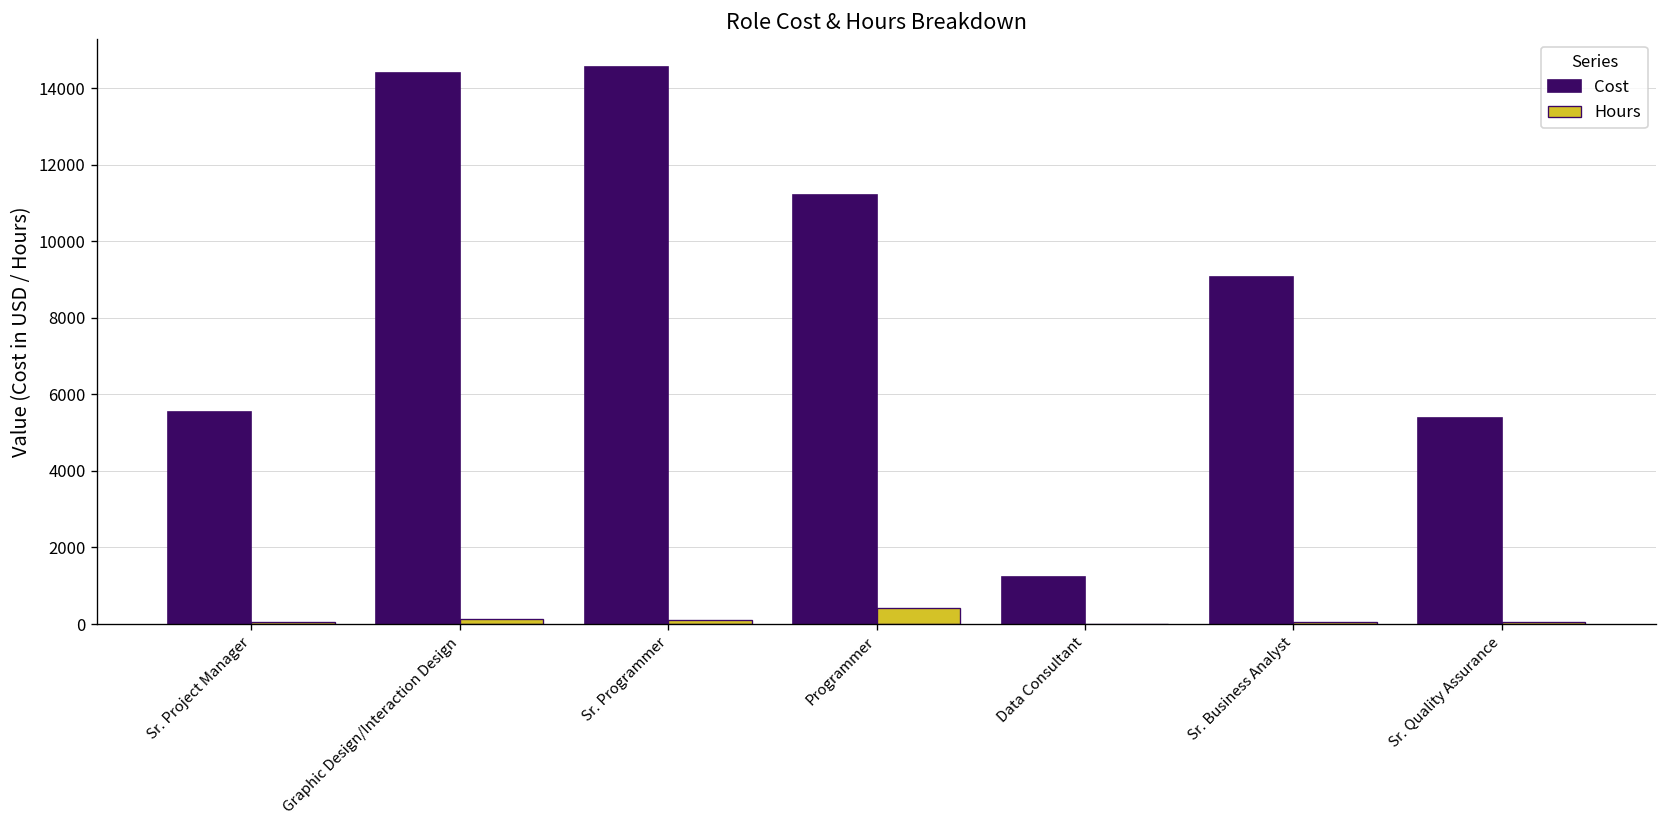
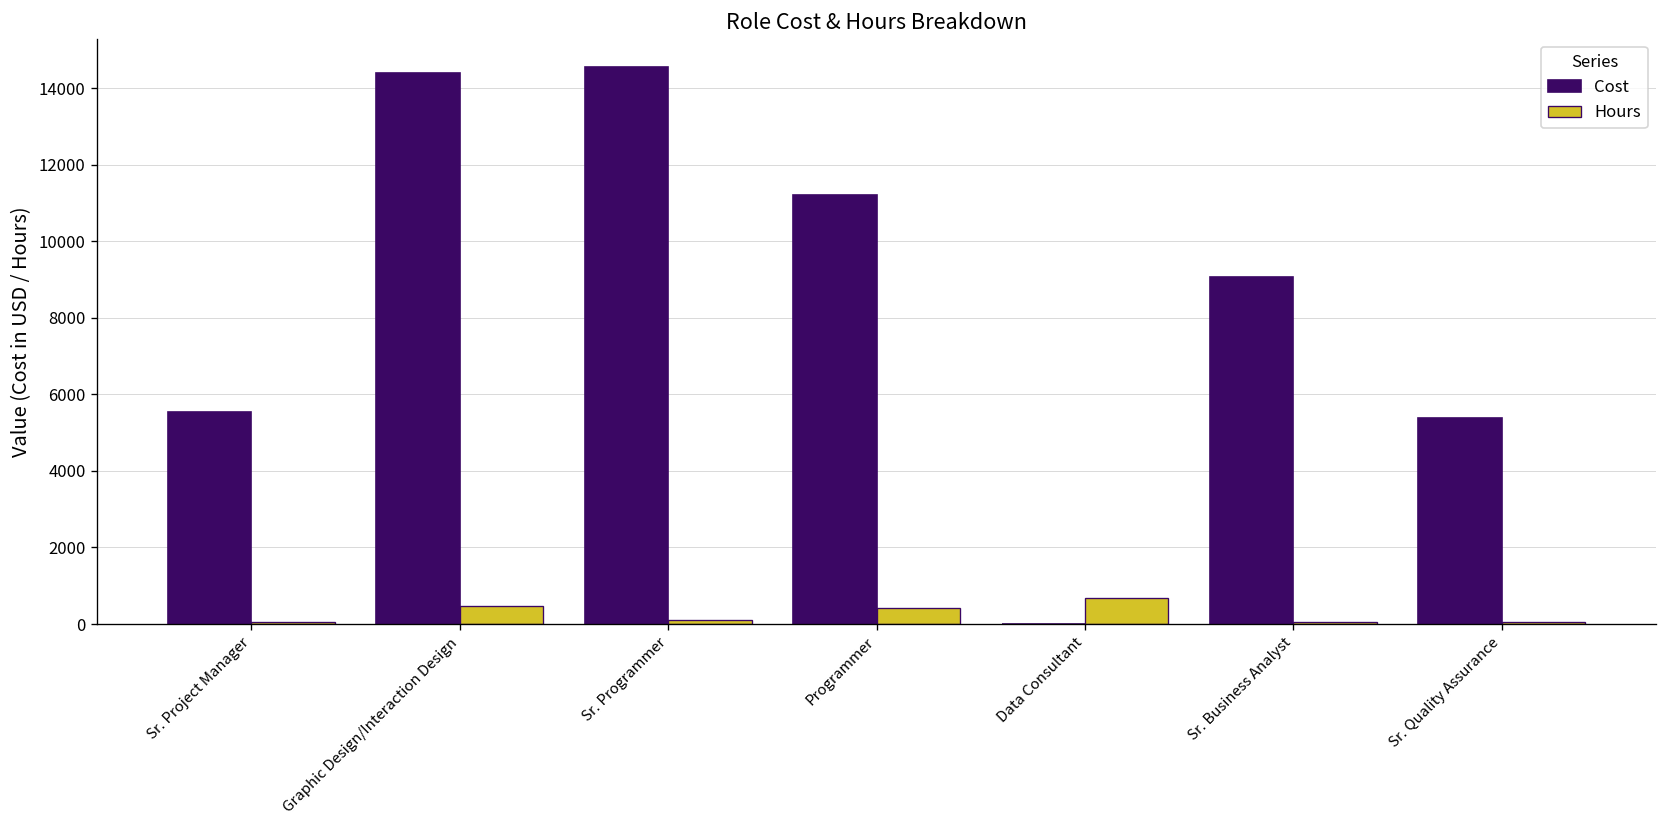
  {
    "Cost": {
      "Sr. Project Manager": 5500,
      "Graphic Design/Interaction Design": 14400,
      "Sr. Programmer": 14600,
      "Programmer": 11200,
-     "Data Consultant": 1200,
+     "Data Consultant": 0,
      "Sr. Business Analyst": 9100,
      "Sr. Quality Assurance": 5400
    },
    "Hours": {
-     "Graphic Design/Interaction Design": 100,
+     "Graphic Design/Interaction Design": 500,
      "Sr. Programmer": 100,
      "Programmer": 400,
-     "Data Consultant": 0
+     "Data Consultant": 700
    }
  }
